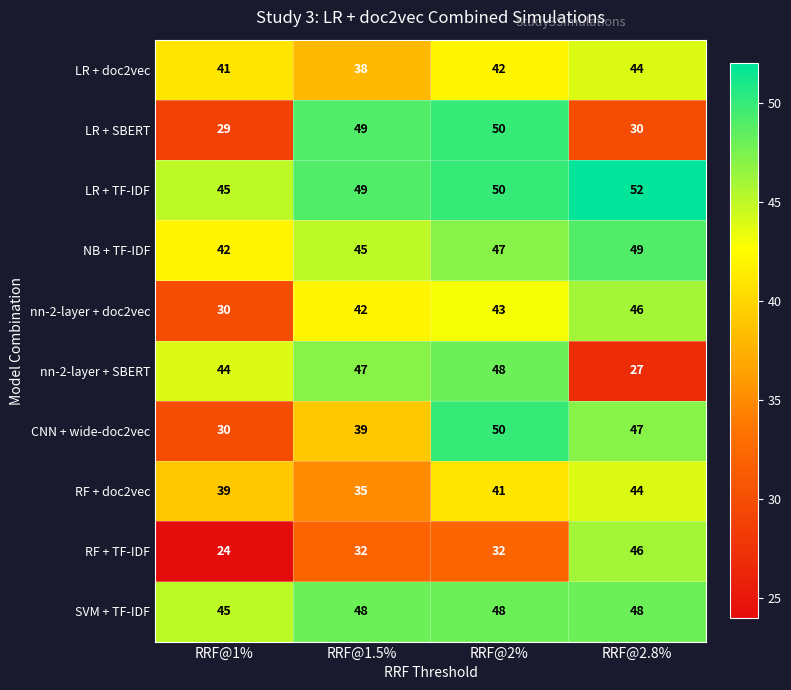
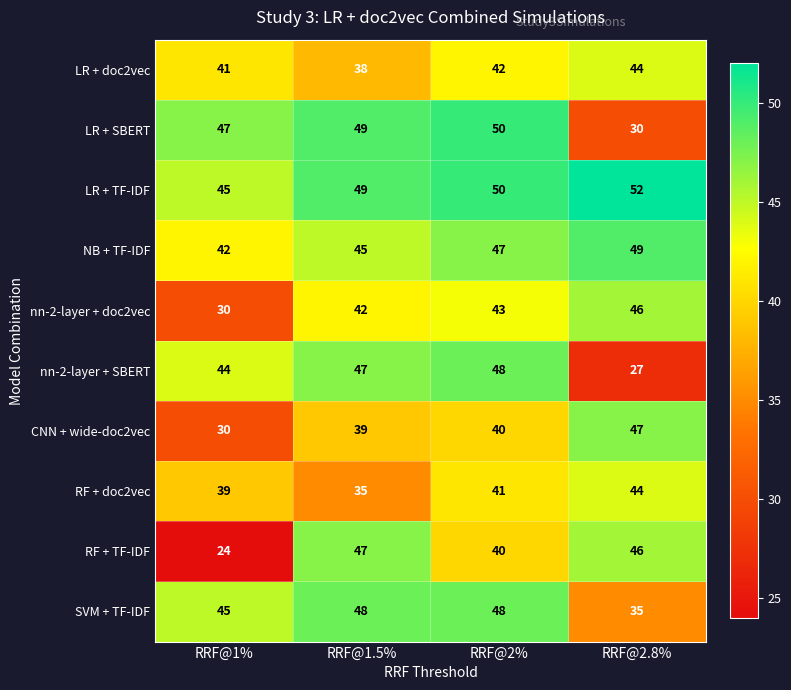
  {
    "LR + doc2vec": {
      "RRF@1%": 41,
      "RRF@1.5%": 38,
      "RRF@2%": 42,
      "RRF@2.8%": 44
    },
    "LR + SBERT": {
-     "RRF@1%": 29,
+     "RRF@1%": 47,
      "RRF@1.5%": 49,
      "RRF@2%": 50,
      "RRF@2.8%": 30
    },
    "LR + TF-IDF": {
      "RRF@1%": 45,
      "RRF@1.5%": 49,
      "RRF@2%": 50,
      "RRF@2.8%": 52
    },
    "NB + TF-IDF": {
      "RRF@1%": 42,
      "RRF@1.5%": 45,
      "RRF@2%": 47,
      "RRF@2.8%": 49
    },
    "nn-2-layer + doc2vec": {
      "RRF@1%": 30,
      "RRF@1.5%": 42,
      "RRF@2%": 43,
      "RRF@2.8%": 46
    },
    "nn-2-layer + SBERT": {
      "RRF@1%": 44,
      "RRF@1.5%": 47,
      "RRF@2%": 48,
      "RRF@2.8%": 27
    },
    "CNN + wide-doc2vec": {
      "RRF@1%": 30,
      "RRF@1.5%": 39,
-     "RRF@2%": 50,
+     "RRF@2%": 40,
      "RRF@2.8%": 47
    },
    "RF + doc2vec": {
      "RRF@1%": 39,
      "RRF@1.5%": 35,
      "RRF@2%": 41,
      "RRF@2.8%": 44
    },
    "RF + TF-IDF": {
      "RRF@1%": 24,
-     "RRF@1.5%": 32,
-     "RRF@2%": 32,
+     "RRF@1.5%": 47,
+     "RRF@2%": 40,
      "RRF@2.8%": 46
    },
    "SVM + TF-IDF": {
      "RRF@1%": 45,
      "RRF@1.5%": 48,
      "RRF@2%": 48,
-     "RRF@2.8%": 48
+     "RRF@2.8%": 35
    }
  }
